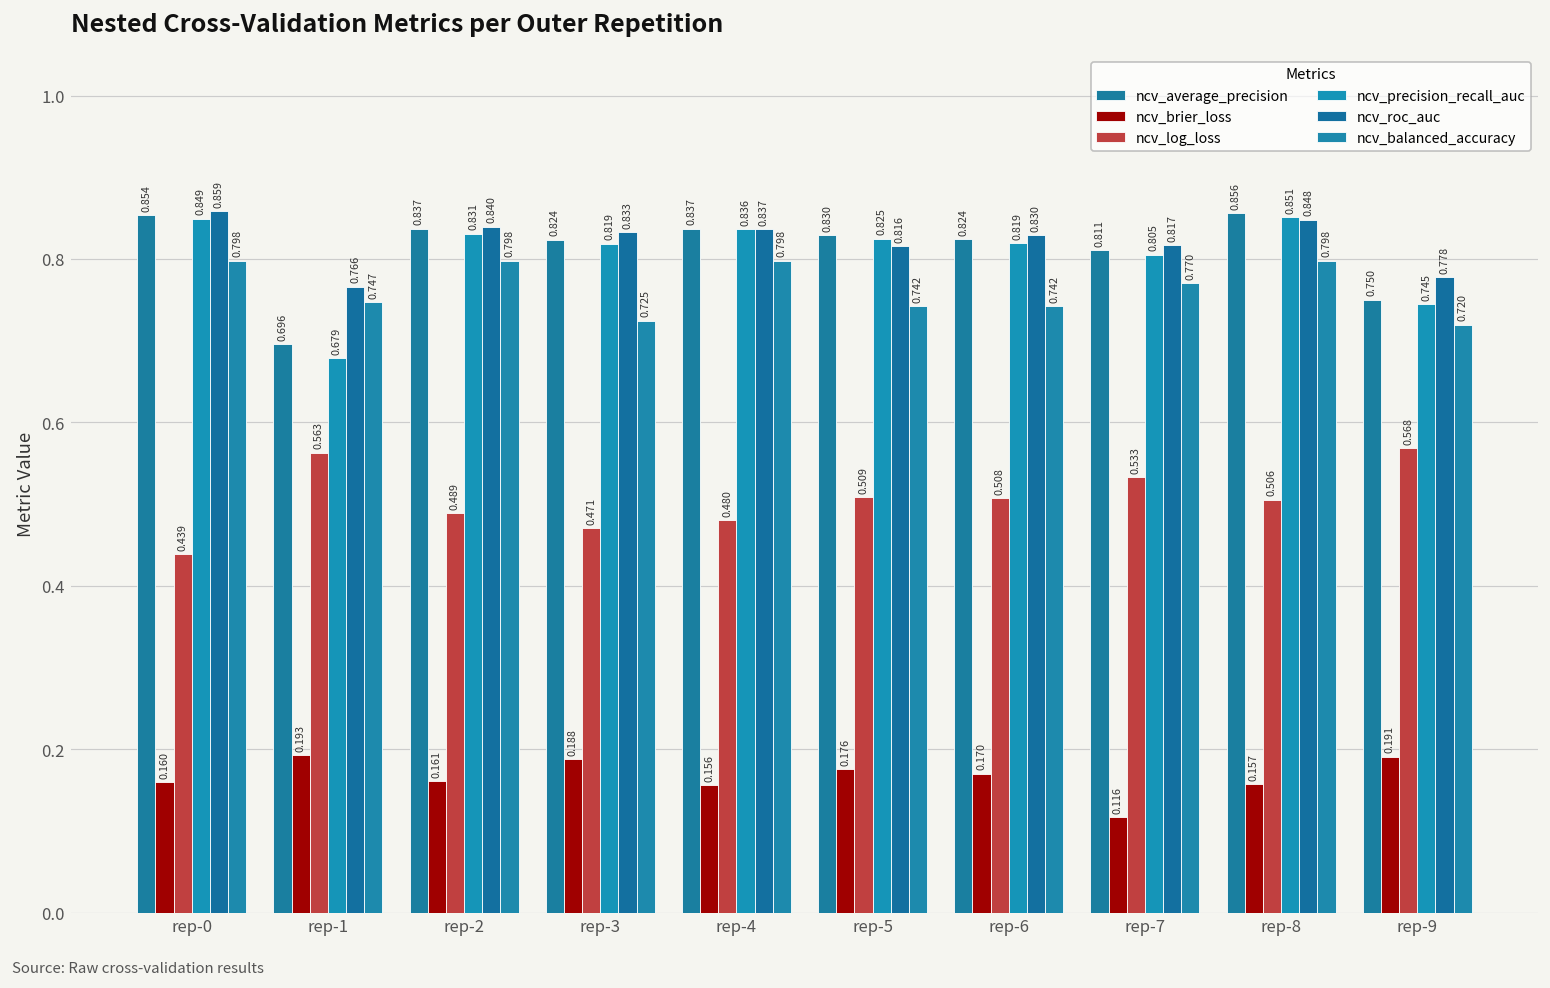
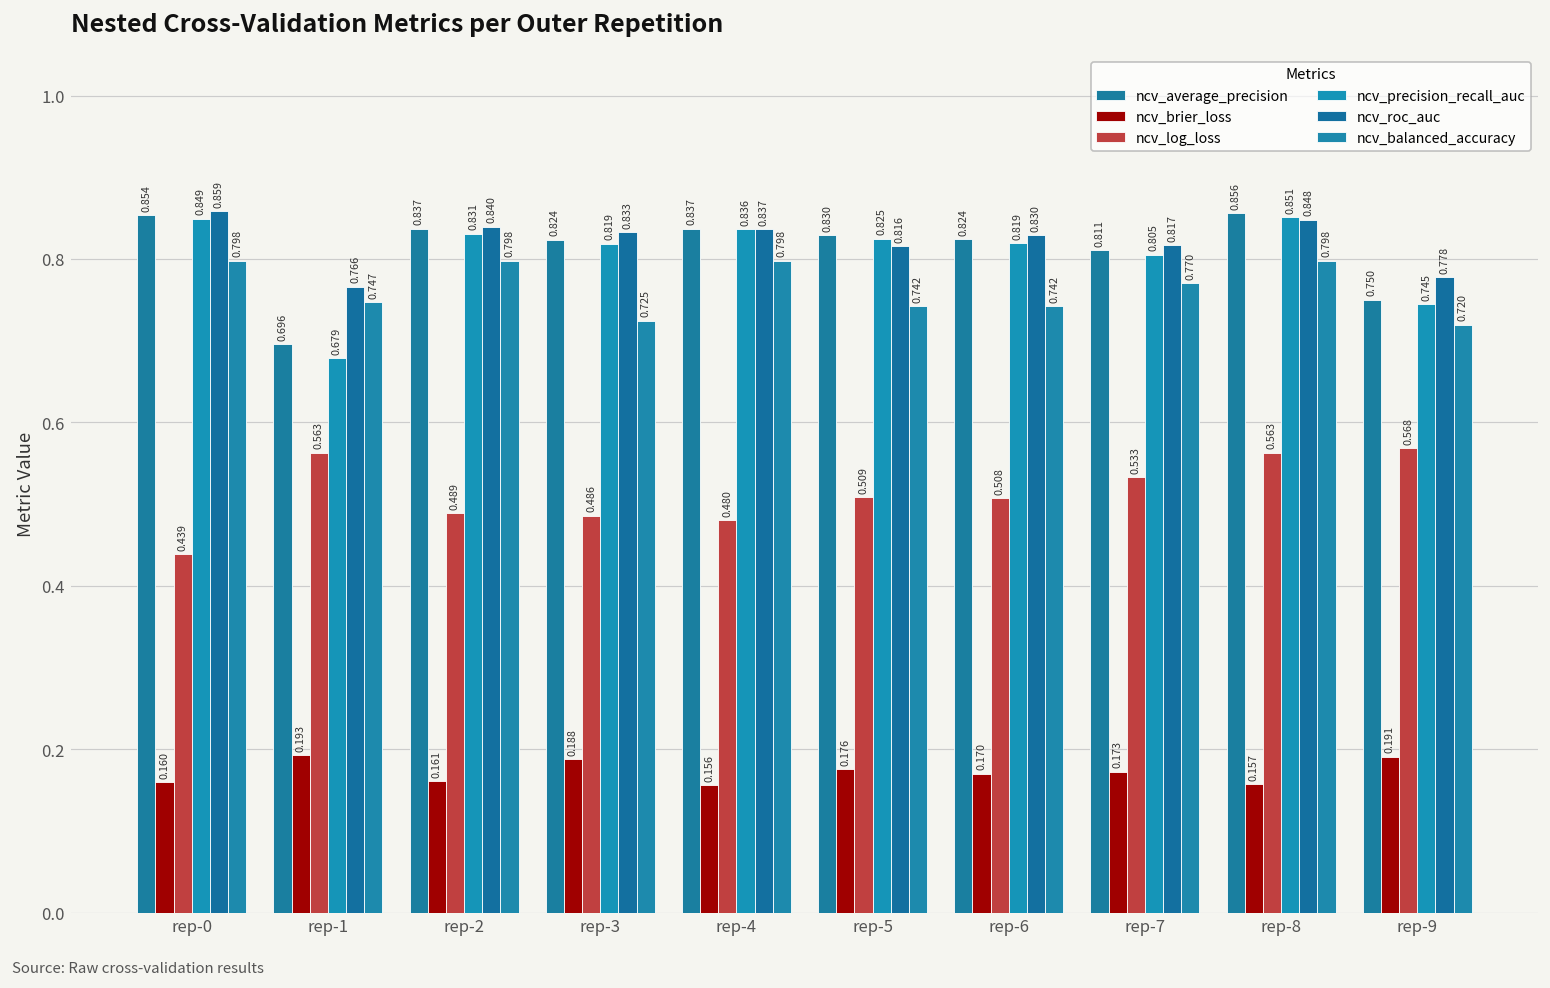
  {
    "ncv_brier_loss": {
      "rep-0": 0.160,
      "rep-1": 0.193,
      "rep-2": 0.161,
      "rep-3": 0.188,
      "rep-4": 0.156,
      "rep-5": 0.176,
      "rep-6": 0.170,
-     "rep-7": 0.116,
+     "rep-7": 0.173,
      "rep-8": 0.157,
      "rep-9": 0.191
    },
    "ncv_log_loss": {
      "rep-0": 0.439,
      "rep-1": 0.563,
      "rep-2": 0.489,
-     "rep-3": 0.471,
+     "rep-3": 0.486,
      "rep-4": 0.480,
      "rep-5": 0.509,
      "rep-6": 0.508,
      "rep-7": 0.533,
-     "rep-8": 0.506,
+     "rep-8": 0.563,
      "rep-9": 0.568
    }
  }
